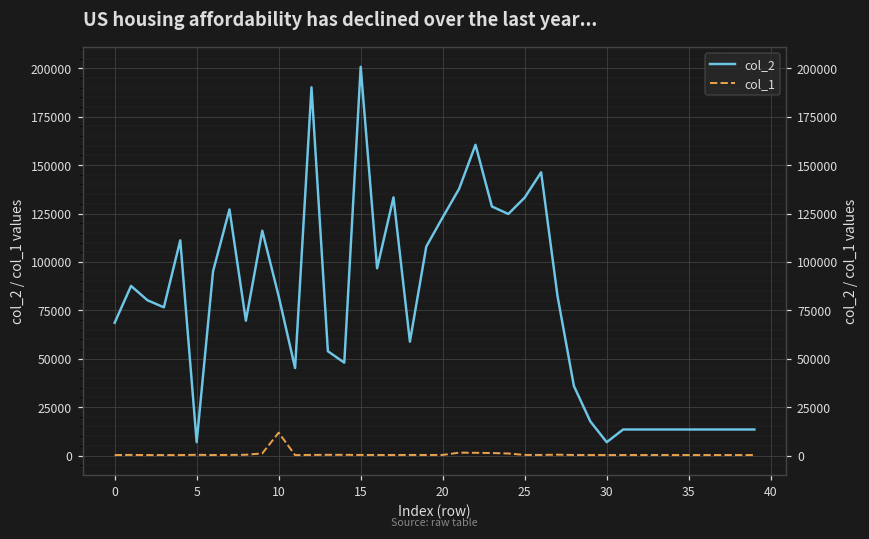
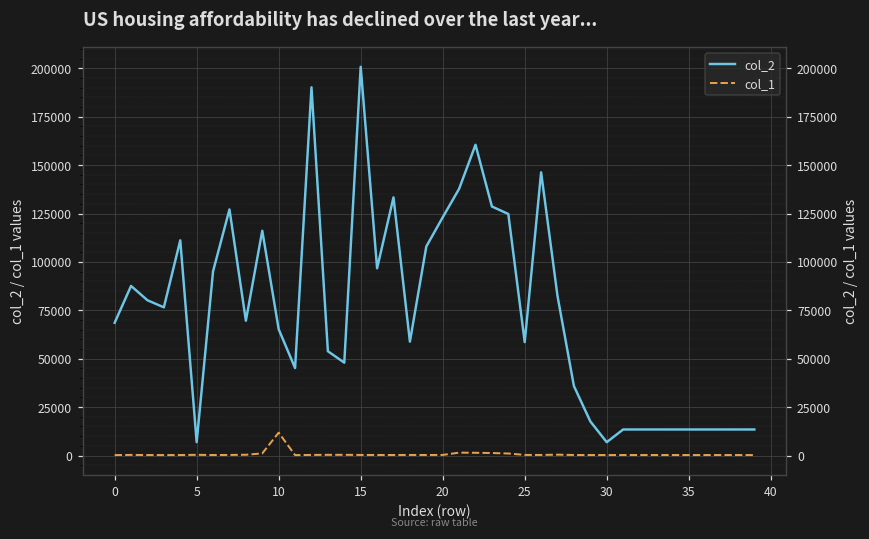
  {
    "col_2": {
      "0": 69000,
      "5": 7000,
-     "10": 82000,
+     "10": 65000,
      "15": 201000,
      "20": 123000,
-     "25": 133000,
+     "25": 59000,
      "30": 7000,
      "35": 13000
    },
    "col_1": {
      "0": 0,
      "5": 0,
      "10": 12000,
      "15": 0,
      "20": 0,
      "25": 0,
      "30": 0,
      "35": 0
    }
  }
